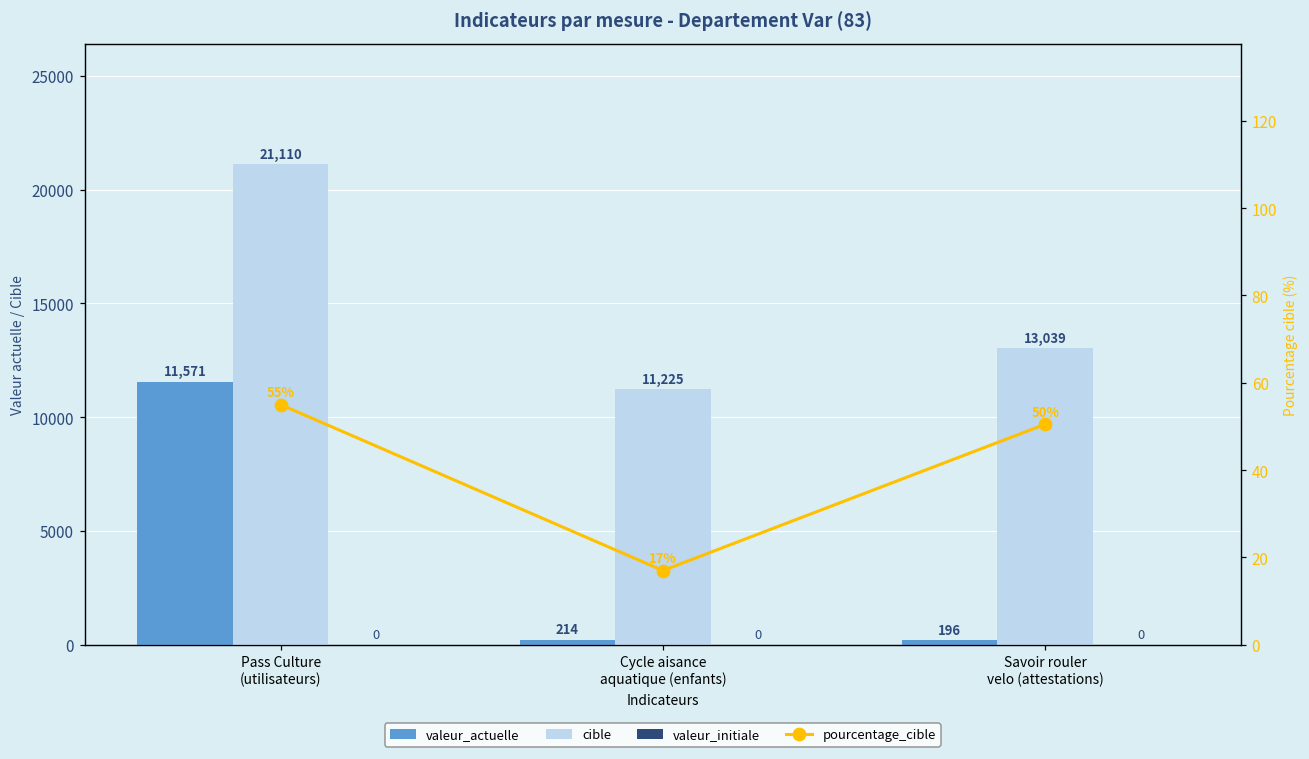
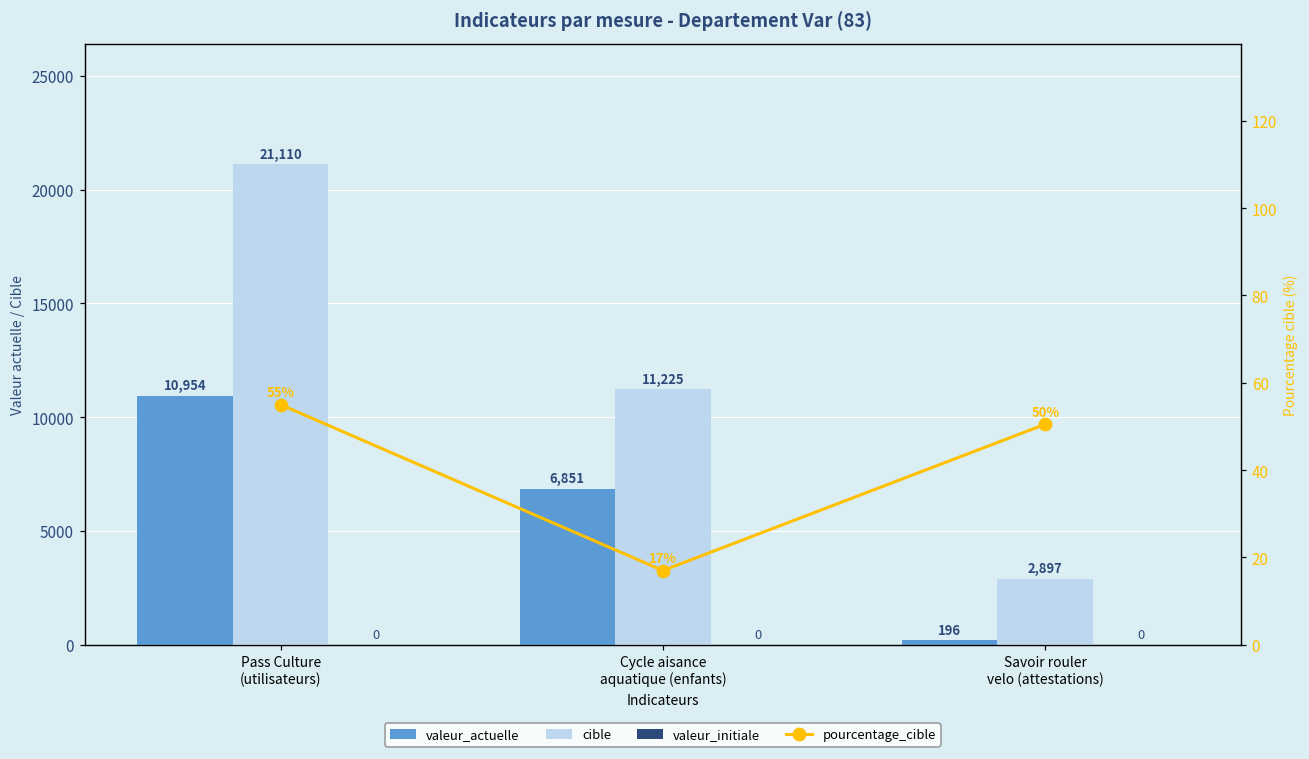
  {
    "valeur_actuelle": {
-     "Pass Culture (utilisateurs)": "11,571",
-     "Cycle aisance aquatique (enfants)": "214",
+     "Pass Culture (utilisateurs)": "10,954",
+     "Cycle aisance aquatique (enfants)": "6,851",
      "Savoir rouler velo (attestations)": "196"
    },
    "cible": {
      "Pass Culture (utilisateurs)": "21,110",
      "Cycle aisance aquatique (enfants)": "11,225",
-     "Savoir rouler velo (attestations)": "13,039"
+     "Savoir rouler velo (attestations)": "2,897"
    },
    "valeur_initiale": {
      "Pass Culture (utilisateurs)": "0",
      "Cycle aisance aquatique (enfants)": "0",
      "Savoir rouler velo (attestations)": "0"
    },
    "pourcentage_cible": {
      "Pass Culture (utilisateurs)": "55%",
      "Cycle aisance aquatique (enfants)": "17%",
      "Savoir rouler velo (attestations)": "50%"
    }
  }
